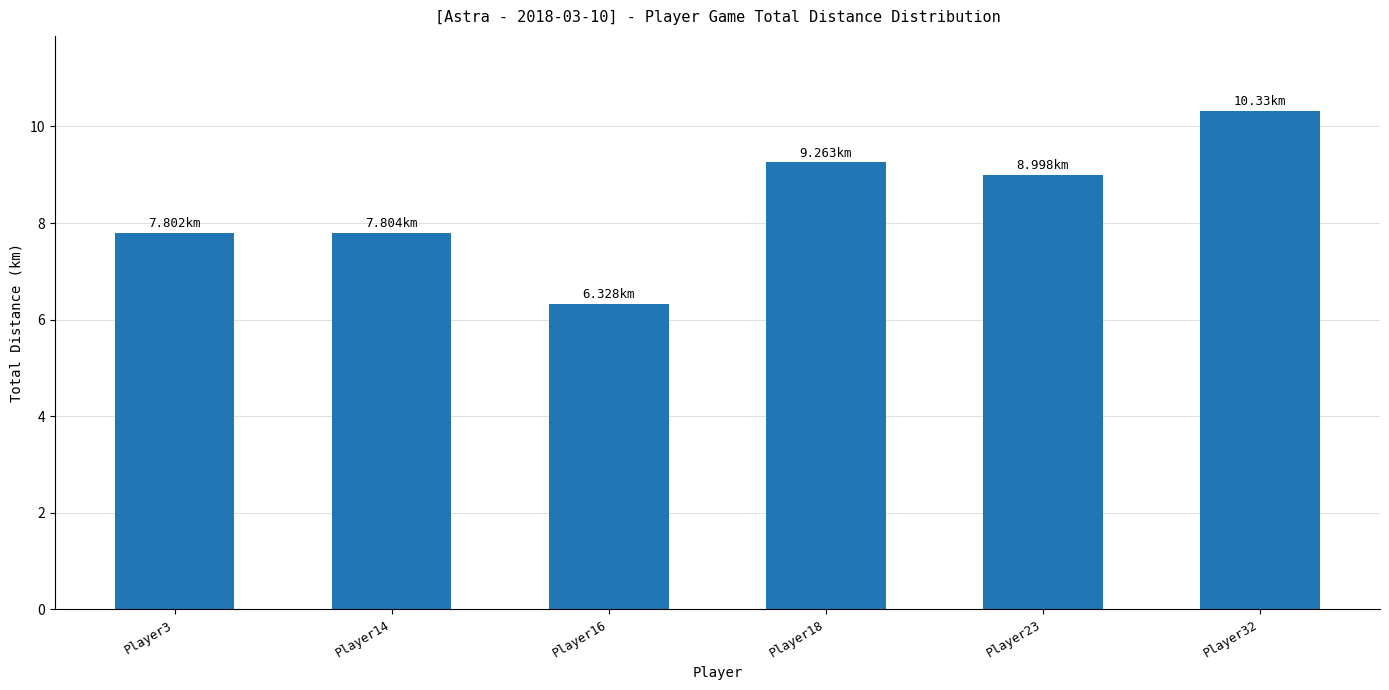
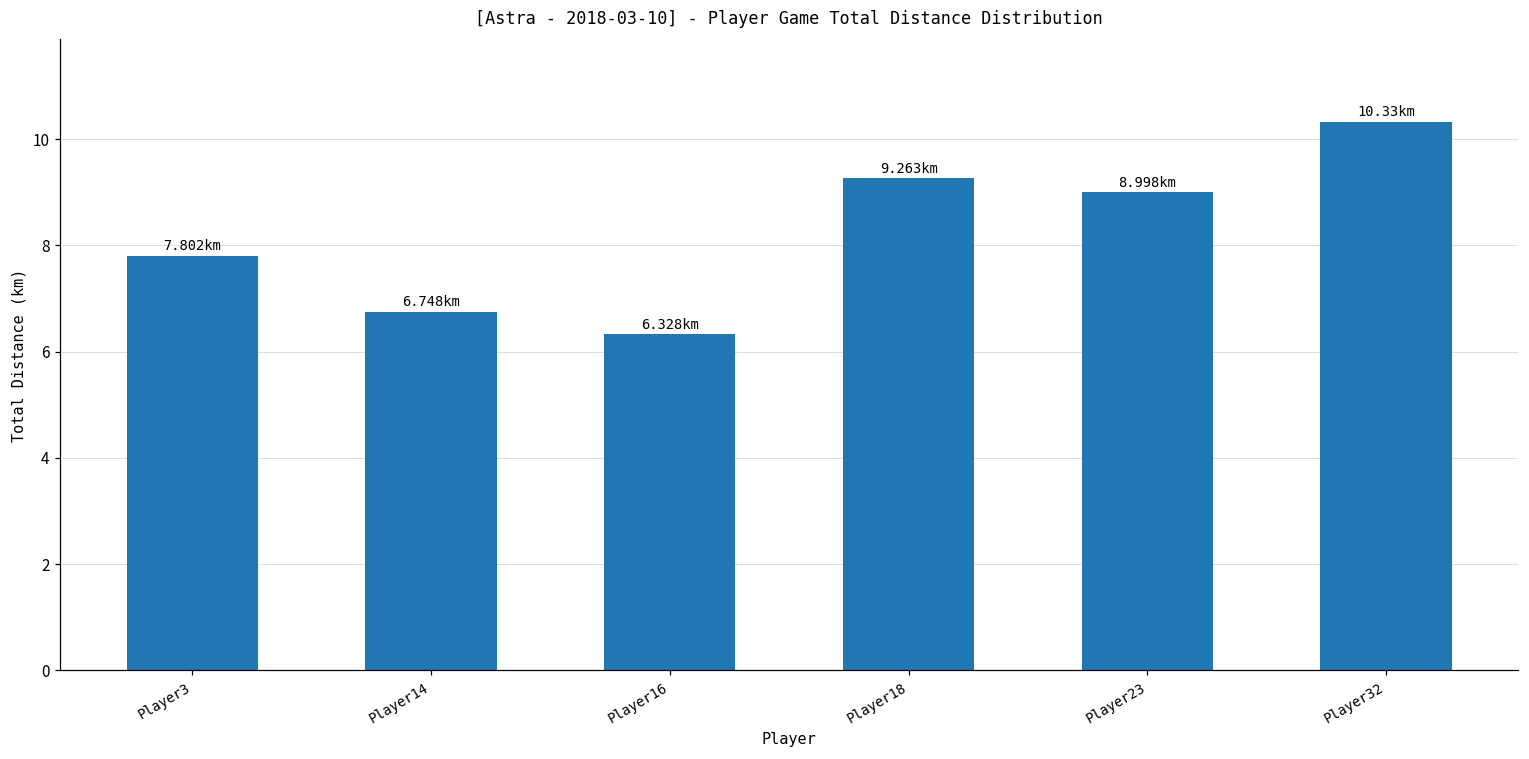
  {
    "Player3": 7.802,
-   "Player14": 7.804,
+   "Player14": 6.748,
    "Player16": 6.328,
    "Player18": 9.263,
    "Player23": 8.998,
    "Player32": 10.33
  }
